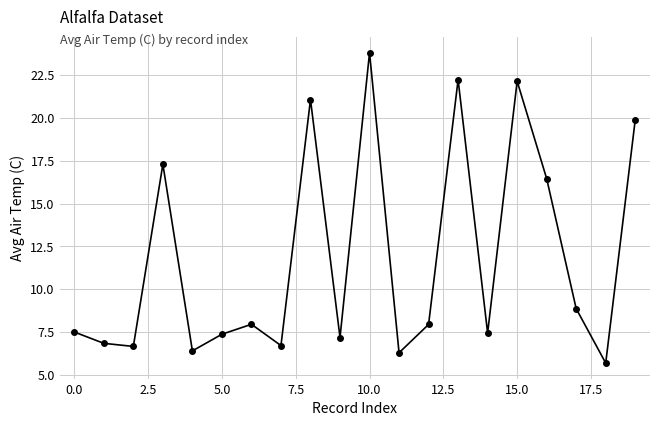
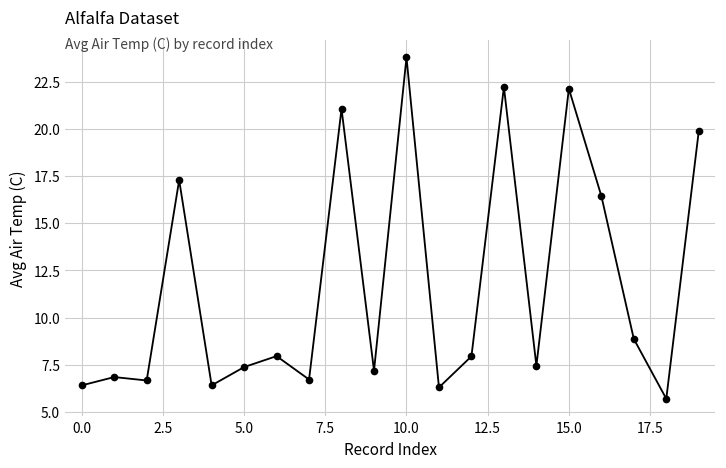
  {
-   "0.0": 7.5,
+   "0.0": 6.4,
    "5.0": 7.4,
    "10.0": 23.8,
    "15.0": 22.1
  }
